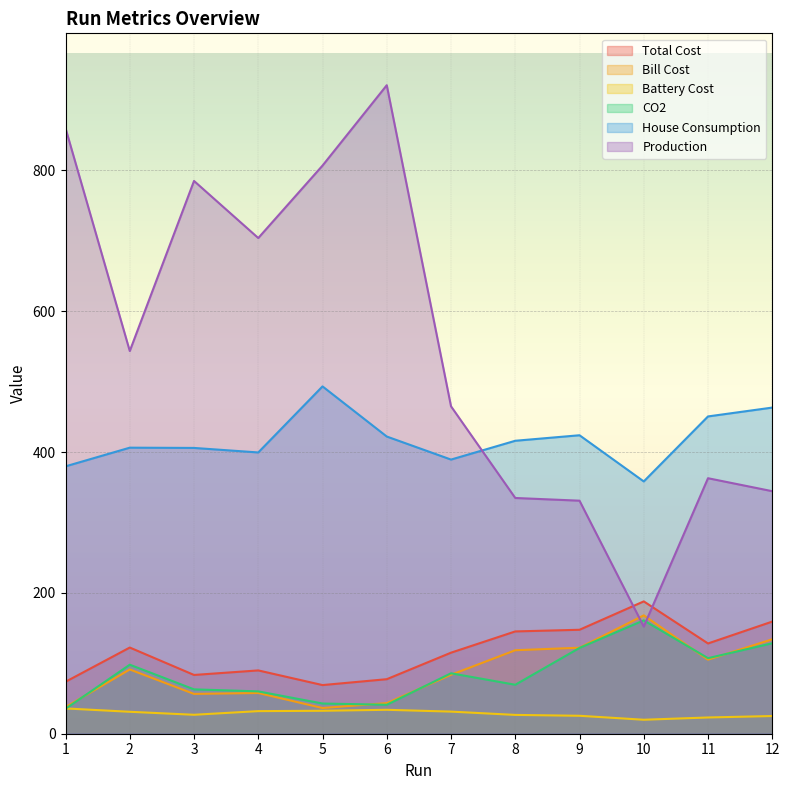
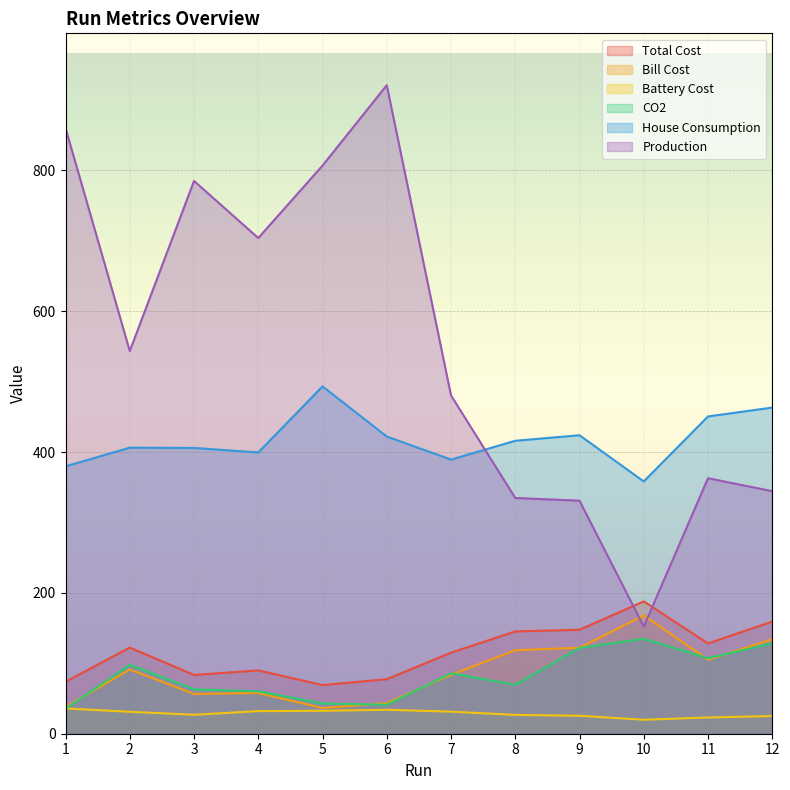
  {
    "CO2": {
      "2": 100,
      "3": 60,
      "5": 40,
      "8": 70,
-     "10": 160,
+     "10": 130,
      "12": 130
    },
    "House Consumption": {
      "1": 380,
      "2": 410,
      "3": 410,
      "4": 400,
      "5": 490,
      "6": 420,
      "7": 390,
      "8": 420,
      "9": 420,
      "10": 360,
      "11": 450,
      "12": 460
    },
    "Production": {
      "1": 860,
      "2": 540,
      "3": 780,
      "4": 700,
      "5": 810,
      "6": 920,
-     "7": 460,
+     "7": 480,
      "8": 330,
      "9": 330,
      "10": 150,
      "11": 360,
      "12": 340
    }
  }
